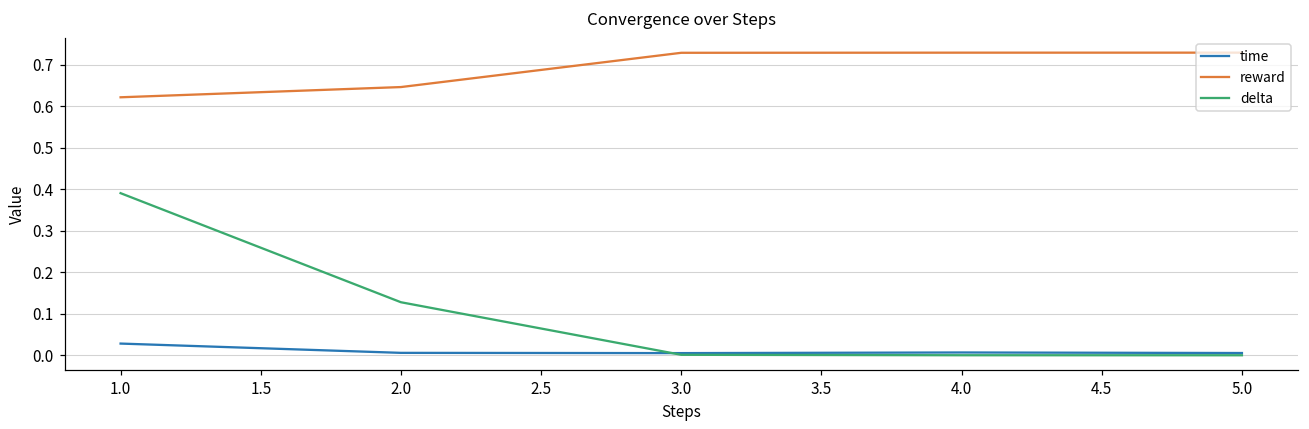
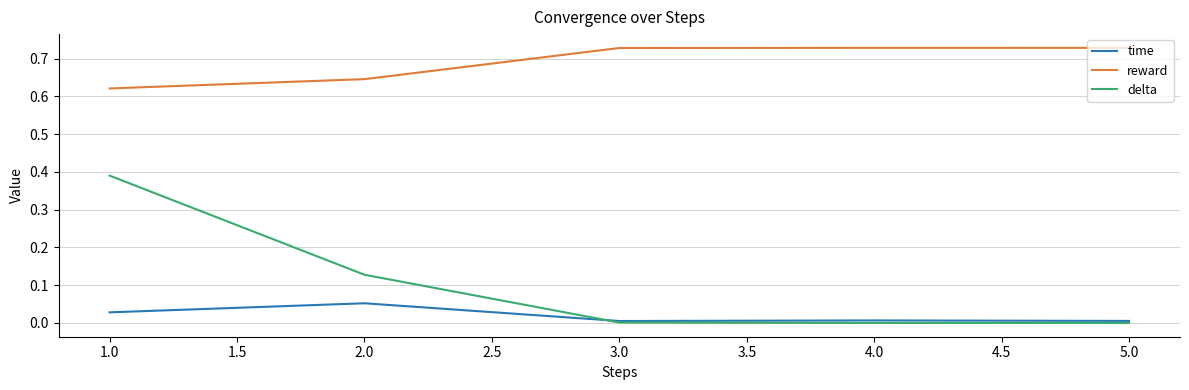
  {
    "time": {
      "1.0": 0.03,
-     "2.0": 0.01
+     "2.0": 0.05
    },
    "reward": {
      "1.0": 0.62,
      "2.0": 0.65,
      "3.0": 0.73,
      "4.0": 0.73
    },
    "delta": {
      "1.0": 0.39,
      "2.0": 0.13
    }
  }
